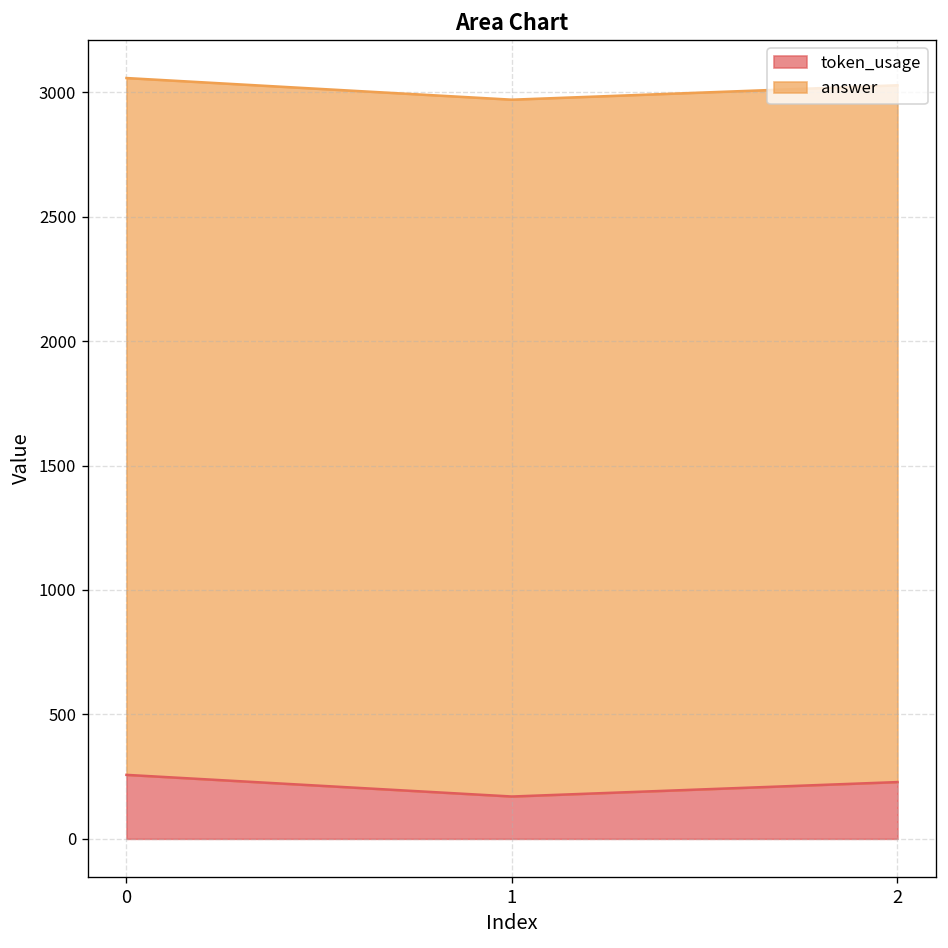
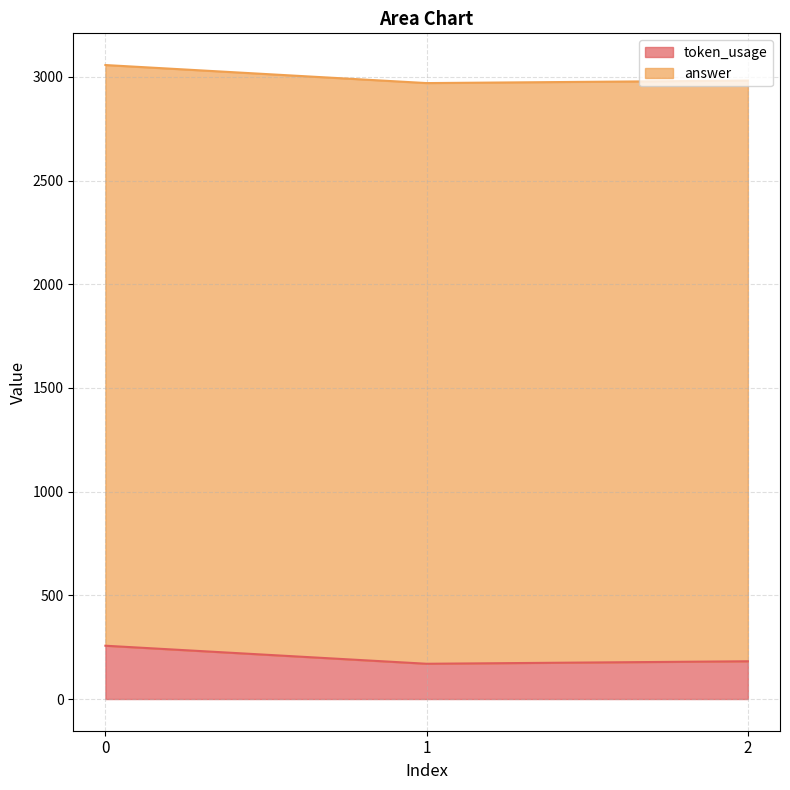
  {
    "token_usage": {
      "0": 260,
      "1": 170,
-     "2": 230
+     "2": 180
    },
    "answer": {
      "0": 2800,
      "1": 2800
    }
  }
